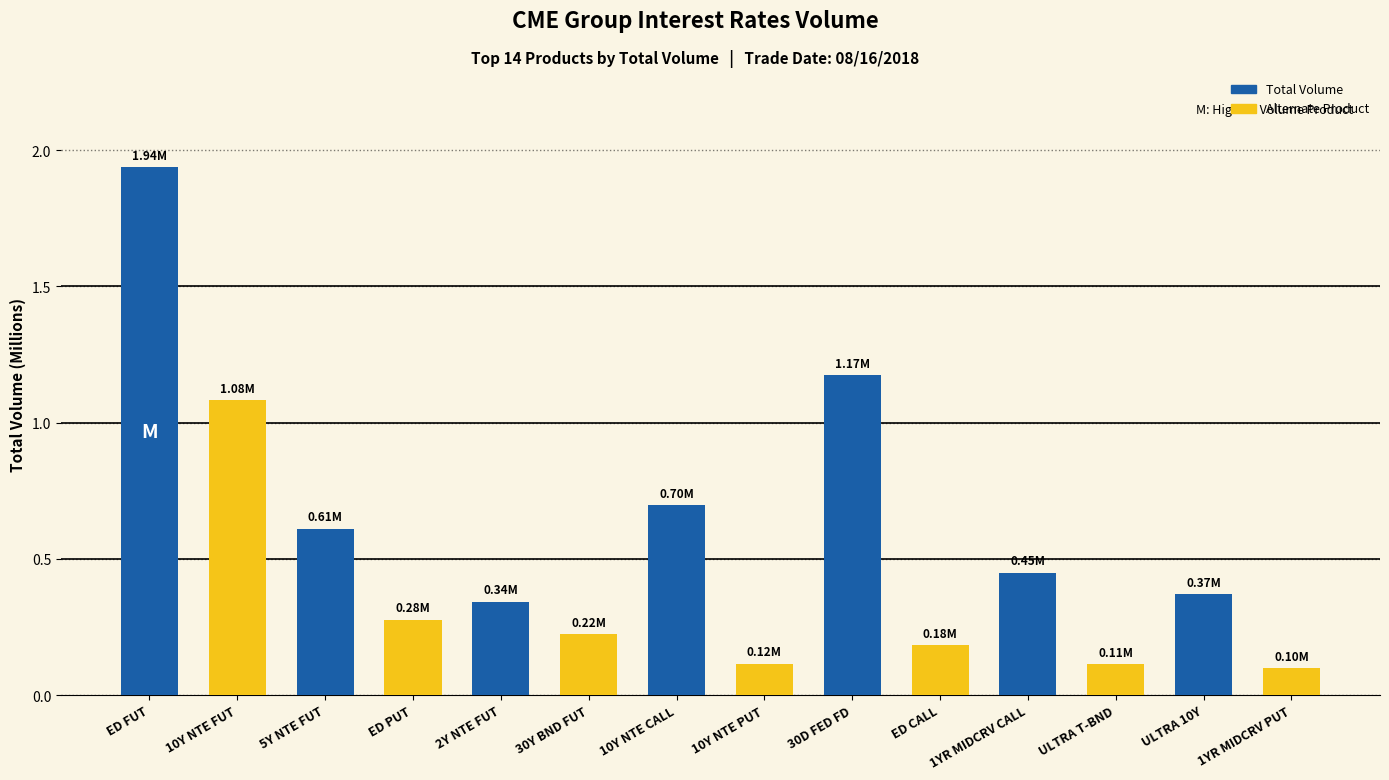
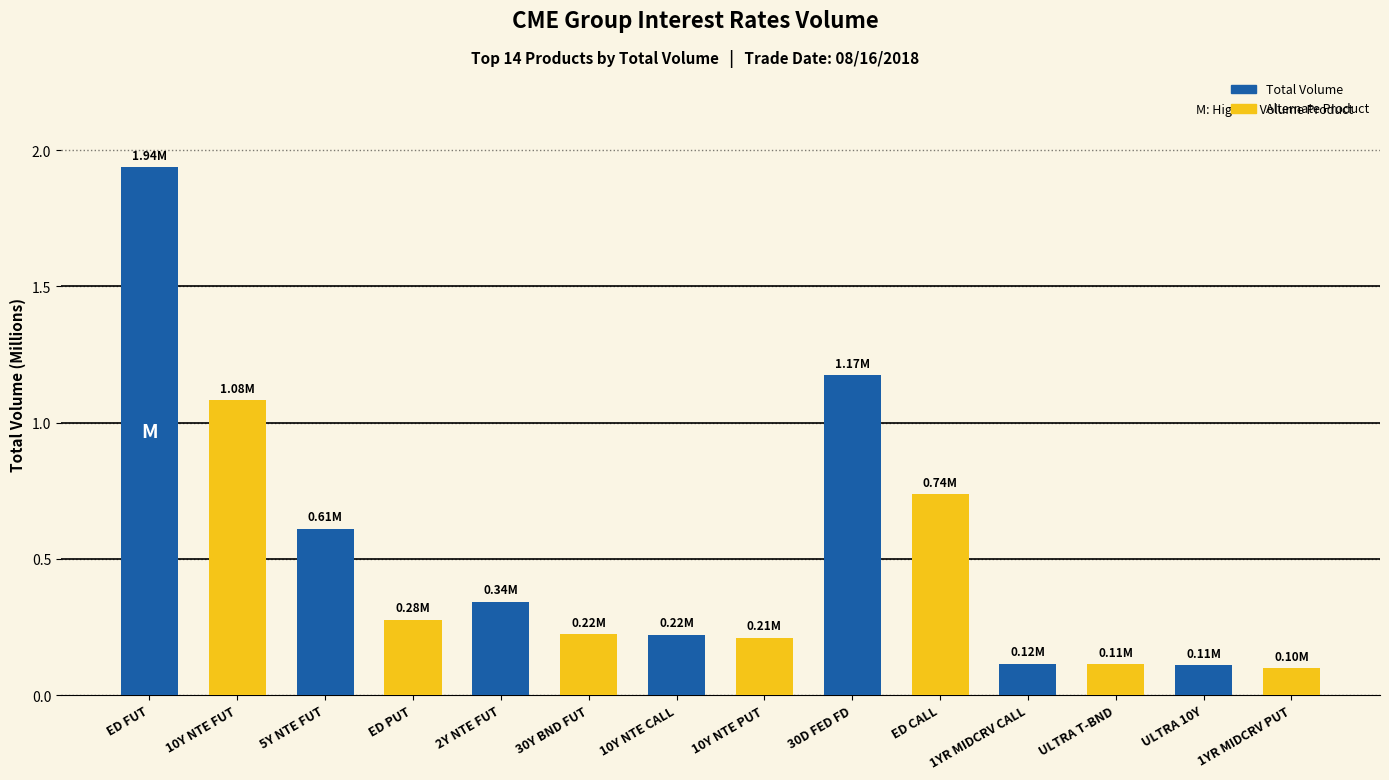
  {
    "ED FUT": "1.94M",
    "10Y NTE FUT": "1.08M",
    "5Y NTE FUT": "0.61M",
    "ED PUT": "0.28M",
    "2Y NTE FUT": "0.34M",
    "30Y BND FUT": "0.22M",
-   "10Y NTE CALL": "0.70M",
-   "10Y NTE PUT": "0.12M",
+   "10Y NTE CALL": "0.22M",
+   "10Y NTE PUT": "0.21M",
    "30D FED FD": "1.17M",
-   "ED CALL": "0.18M",
-   "1YR MIDCRV CALL": "0.45M",
+   "ED CALL": "0.74M",
+   "1YR MIDCRV CALL": "0.12M",
    "ULTRA T-BND": "0.11M",
-   "ULTRA 10Y": "0.37M",
+   "ULTRA 10Y": "0.11M",
    "1YR MIDCRV PUT": "0.10M"
  }
